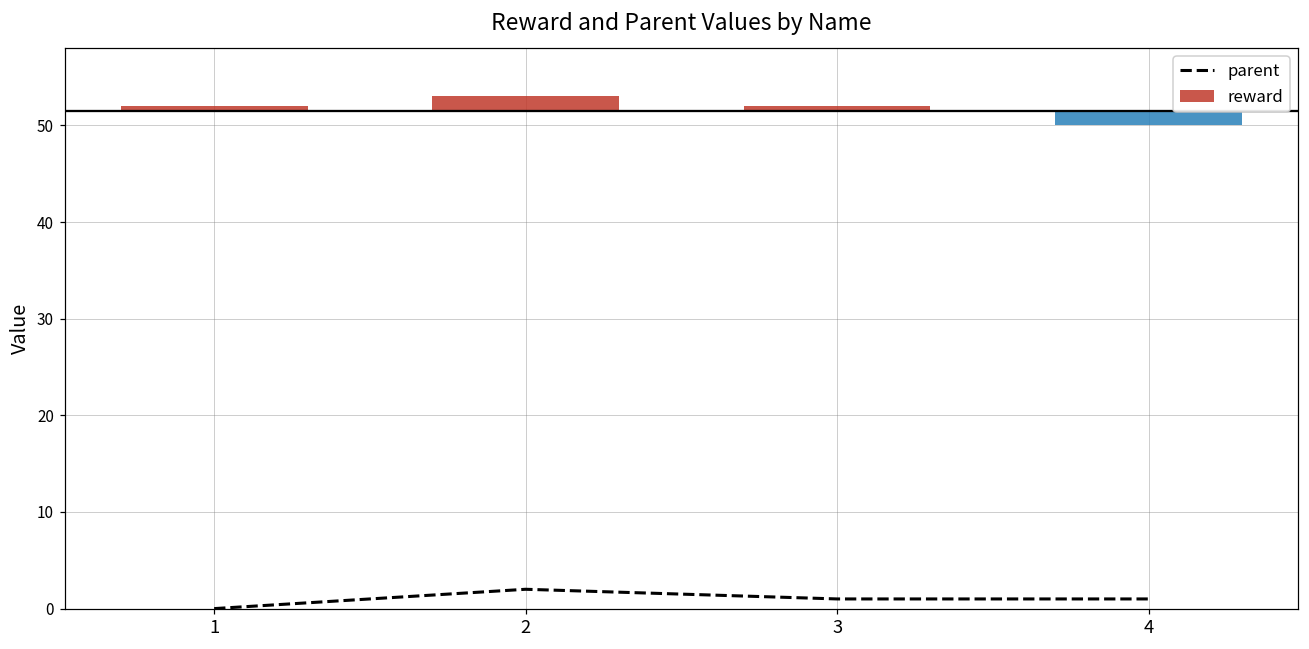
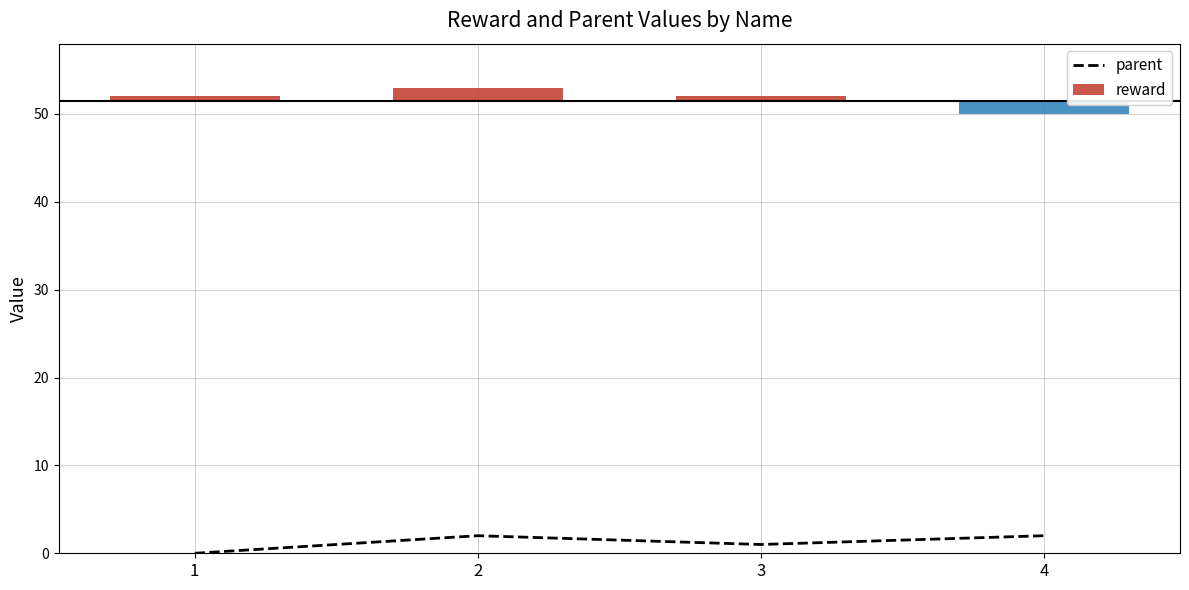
  {
    "parent": {
      "1": 0,
      "2": 2,
      "3": 1,
-     "4": 1
+     "4": 2
    }
  }
